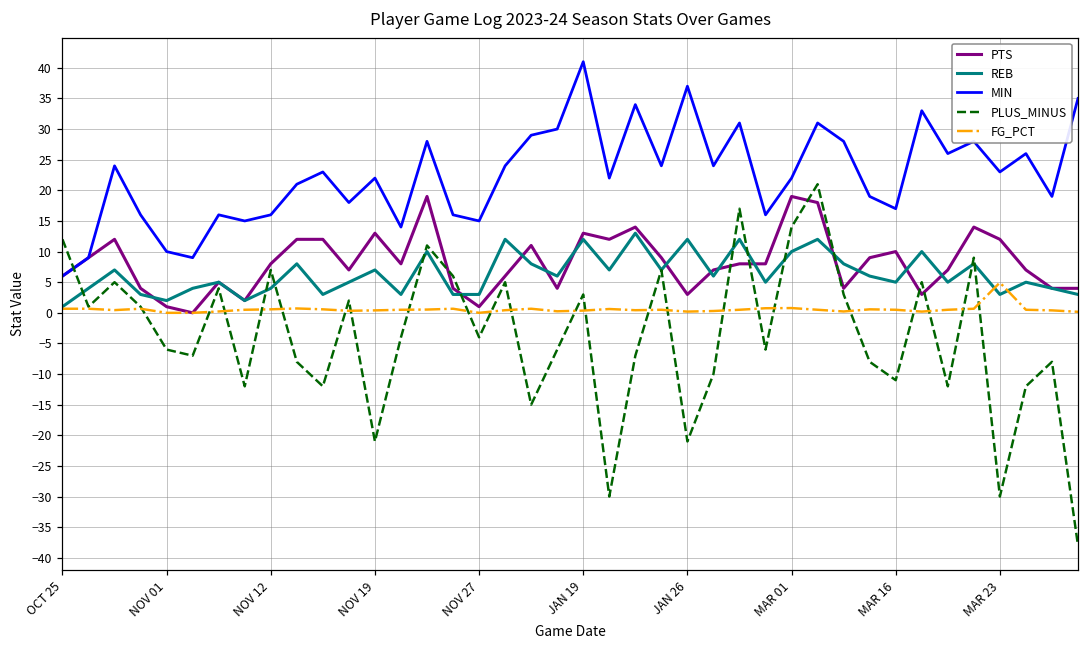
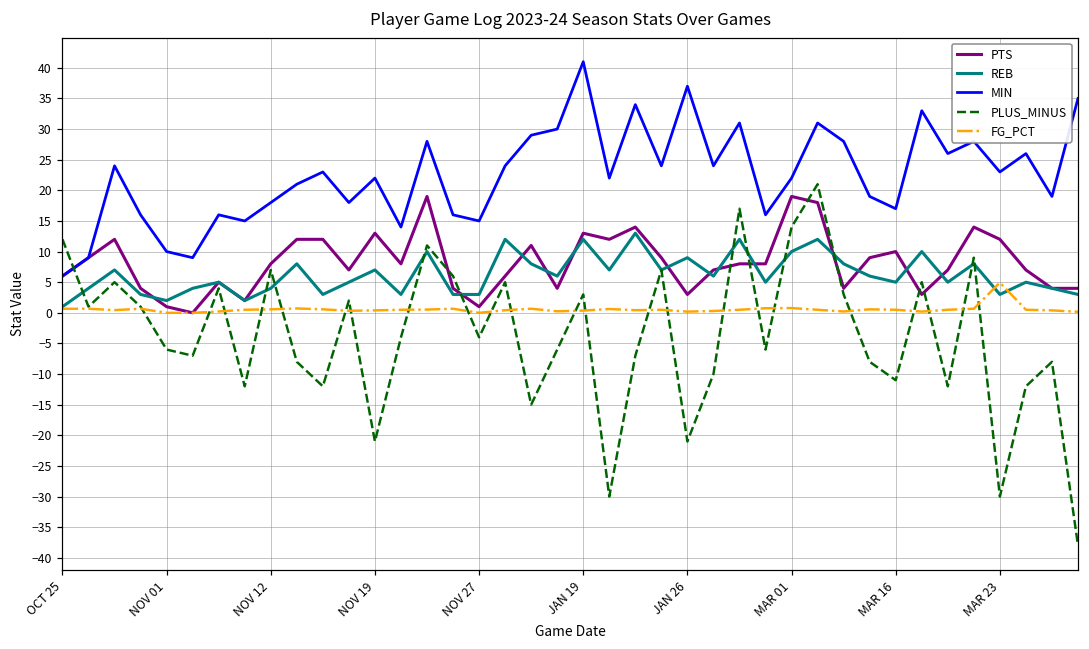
  {
    "PTS": {
      "NOV 01": 1,
      "NOV 12": 8,
      "NOV 19": 13,
      "NOV 27": 1,
      "JAN 19": 13,
      "JAN 26": 3,
      "MAR 01": 19,
      "MAR 16": 10,
      "MAR 23": 12
    },
    "REB": {
      "NOV 01": 2,
      "NOV 12": 4,
      "NOV 19": 7,
      "NOV 27": 3,
      "JAN 19": 12,
-     "JAN 26": 12,
+     "JAN 26": 9,
      "MAR 01": 10,
      "MAR 16": 5,
      "MAR 23": 3
    },
    "MIN": {
      "NOV 01": 10,
-     "NOV 12": 16,
+     "NOV 12": 18,
      "NOV 19": 22,
      "NOV 27": 15,
      "JAN 19": 41,
      "JAN 26": 37,
      "MAR 01": 22,
      "MAR 16": 17,
      "MAR 23": 23
    },
    "PLUS_MINUS": {
      "OCT 25": 12,
      "NOV 01": -6,
      "NOV 12": 7,
      "NOV 19": -21,
      "NOV 27": -4,
      "JAN 19": 3,
      "JAN 26": -21,
      "MAR 01": 14,
      "MAR 16": -11,
      "MAR 23": -30
    },
    "FG_PCT": {
      "NOV 01": 0,
      "NOV 12": 1,
      "NOV 19": 0,
      "NOV 27": 0,
      "JAN 19": 0,
      "JAN 26": 0,
      "MAR 01": 1,
      "MAR 16": 1,
      "MAR 23": 5
    }
  }
